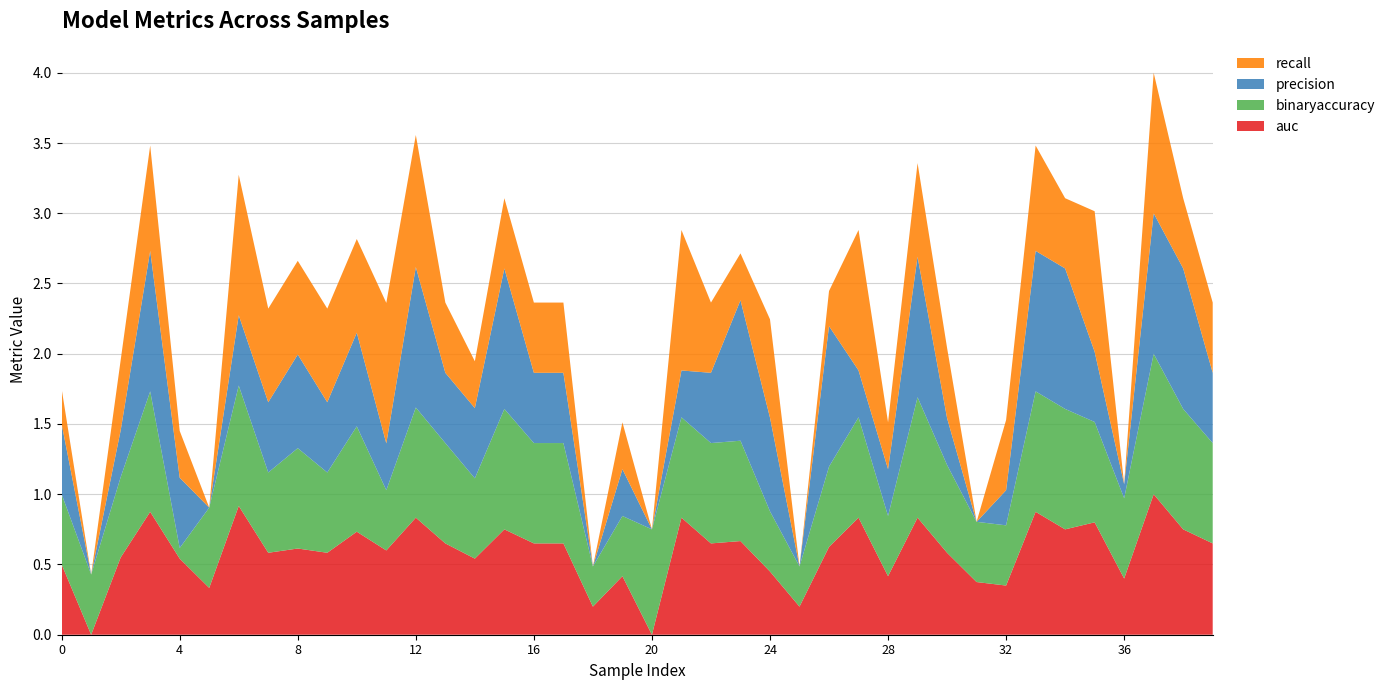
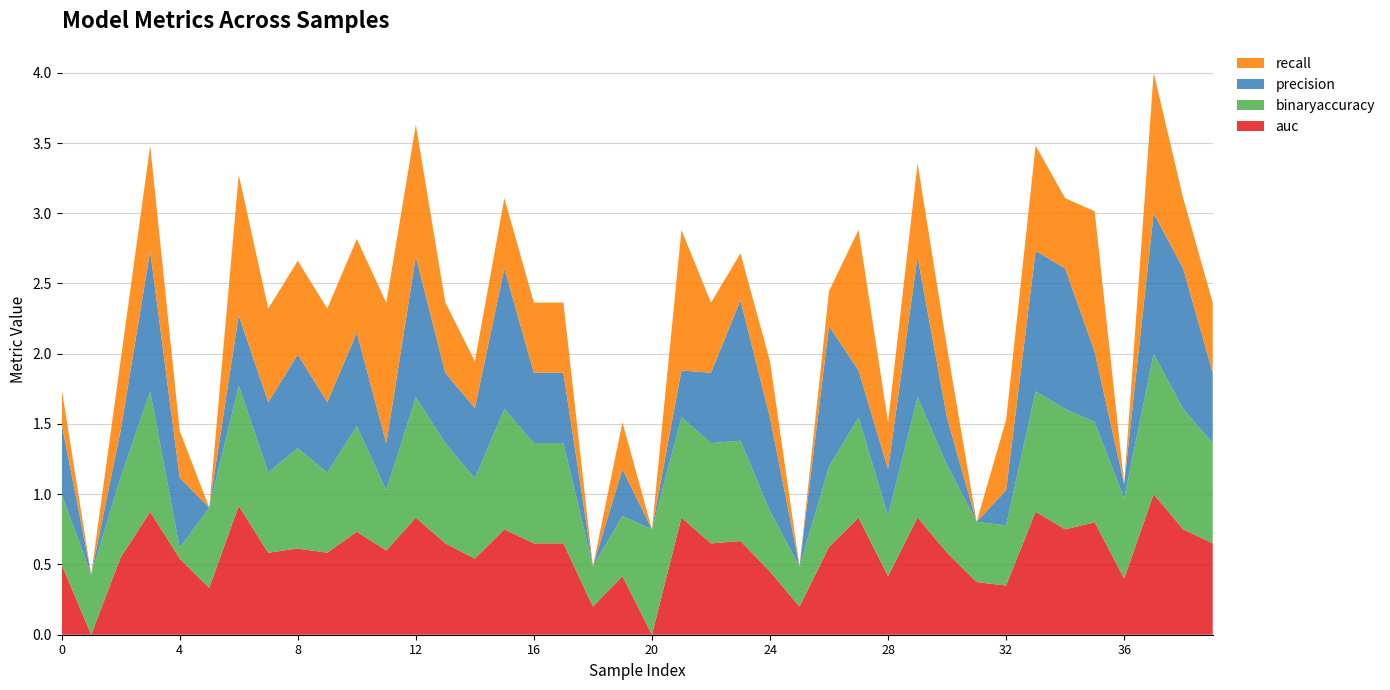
  {
    "auc": {
      "0": 0.50,
      "4": 0.54,
      "8": 0.61,
      "12": 0.83,
      "16": 0.65,
      "20": 0.00,
      "24": 0.45,
      "28": 0.42,
      "32": 0.35,
      "36": 0.40
    },
    "binaryaccuracy": {
      "0": 0.50,
      "4": 0.08,
      "8": 0.71,
-     "12": 0.78,
+     "12": 0.86,
      "16": 0.71,
      "24": 0.43,
      "28": 0.43,
      "32": 0.43,
      "36": 0.57
    },
    "precision": {
      "0": 0.50,
      "4": 0.50,
      "8": 0.67,
      "12": 1.00,
      "16": 0.50,
      "24": 0.67,
      "28": 0.33,
      "32": 0.25
    },
    "recall": {
      "0": 0.25,
      "4": 0.33,
      "8": 0.67,
      "12": 0.94,
      "16": 0.5,
-     "24": 0.7,
+     "24": 0.4,
      "28": 0.33,
      "32": 0.5
    }
  }
